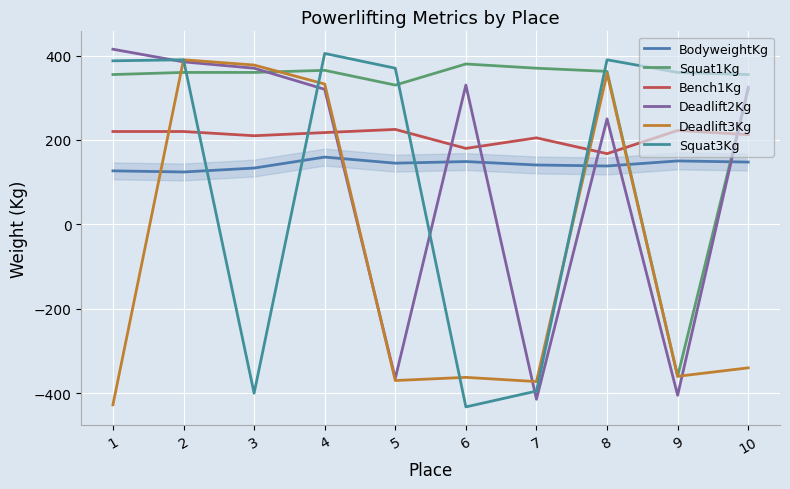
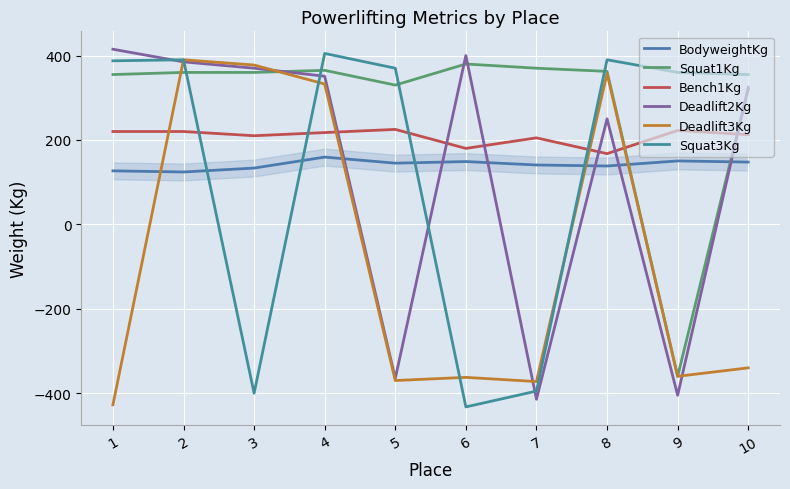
  {
    "Deadlift2Kg": {
      "1": 420,
      "3": 370,
-     "4": 320,
-     "6": 330,
+     "4": 350,
+     "6": 400,
      "7": -410,
      "8": 250,
      "9": -410
    }
  }
